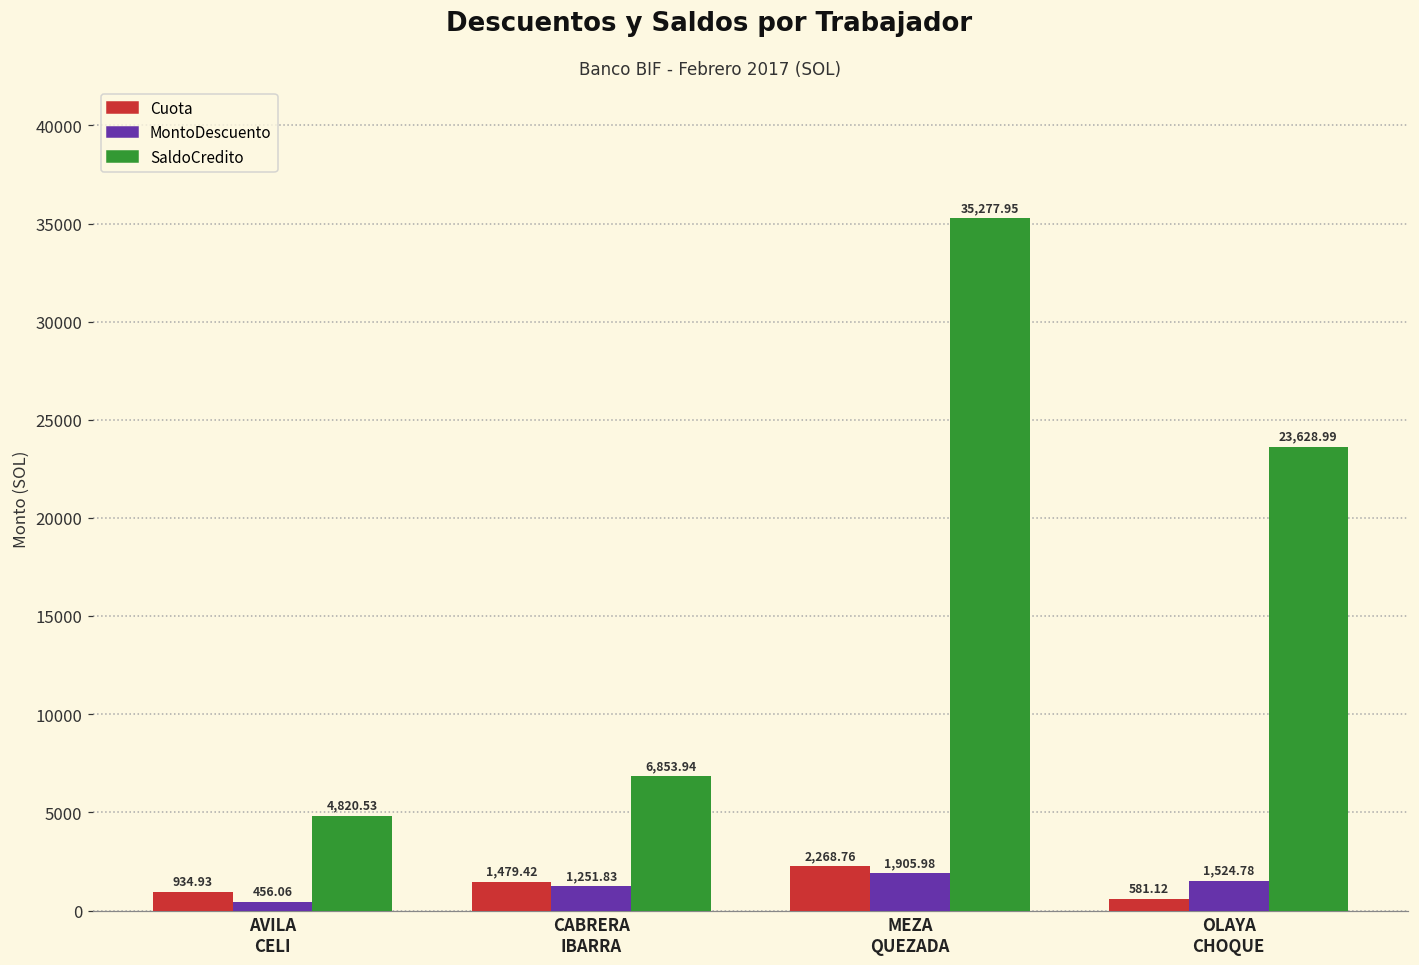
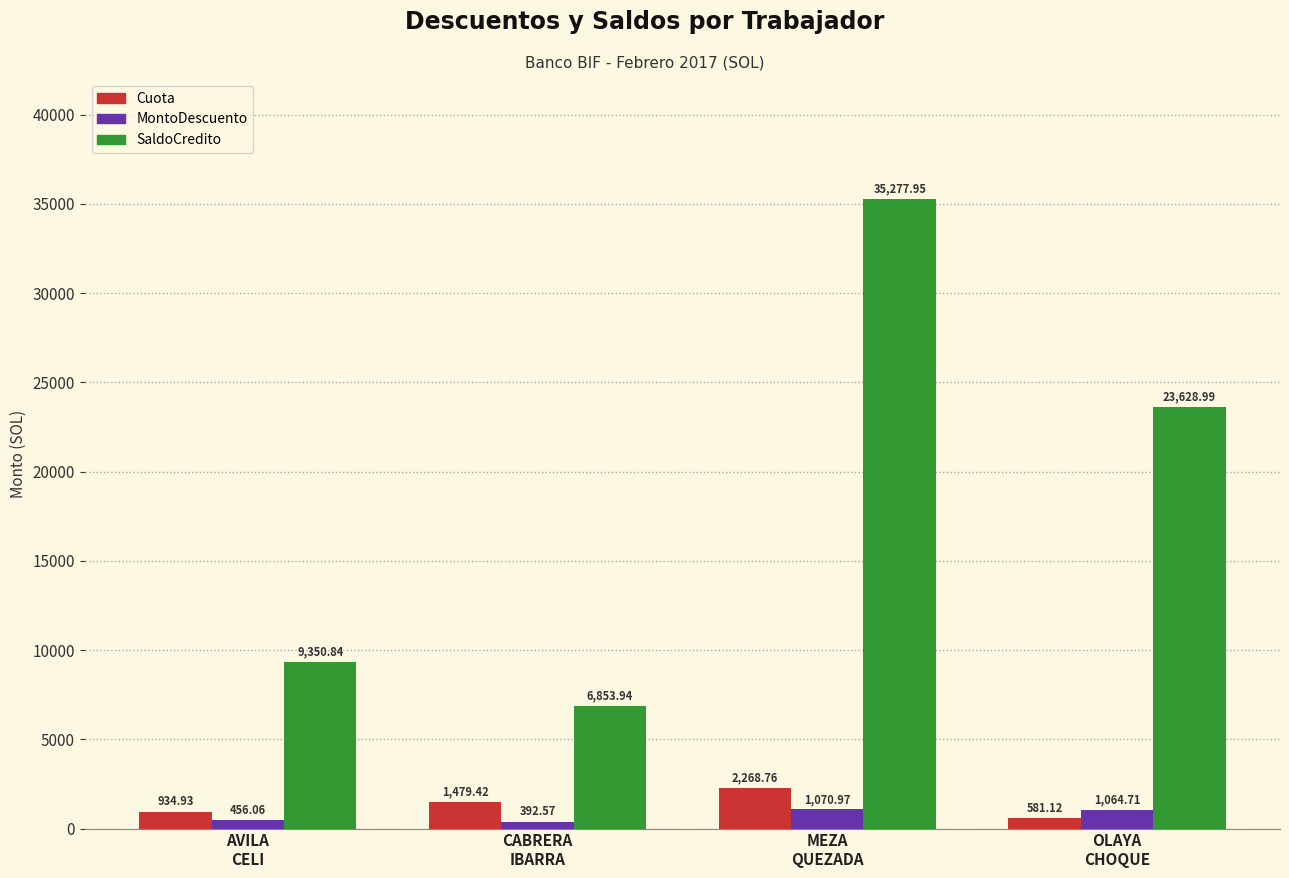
  {
    "Cuota": {
      "AVILA CELI": "934.93",
      "CABRERA IBARRA": "1,479.42",
      "MEZA QUEZADA": "2,268.76",
      "OLAYA CHOQUE": "581.12"
    },
    "MontoDescuento": {
      "AVILA CELI": "456.06",
-     "CABRERA IBARRA": "1,251.83",
-     "MEZA QUEZADA": "1,905.98",
-     "OLAYA CHOQUE": "1,524.78"
+     "CABRERA IBARRA": "392.57",
+     "MEZA QUEZADA": "1,070.97",
+     "OLAYA CHOQUE": "1,064.71"
    },
    "SaldoCredito": {
-     "AVILA CELI": "4,820.53",
+     "AVILA CELI": "9,350.84",
      "CABRERA IBARRA": "6,853.94",
      "MEZA QUEZADA": "35,277.95",
      "OLAYA CHOQUE": "23,628.99"
    }
  }
